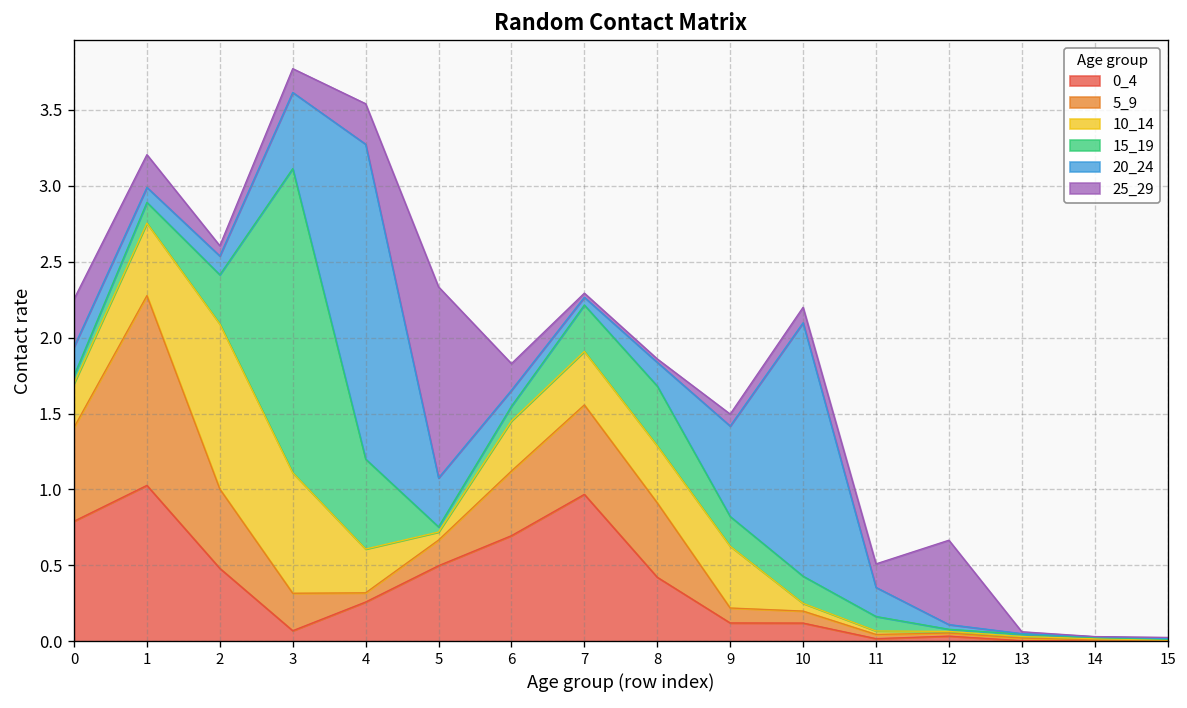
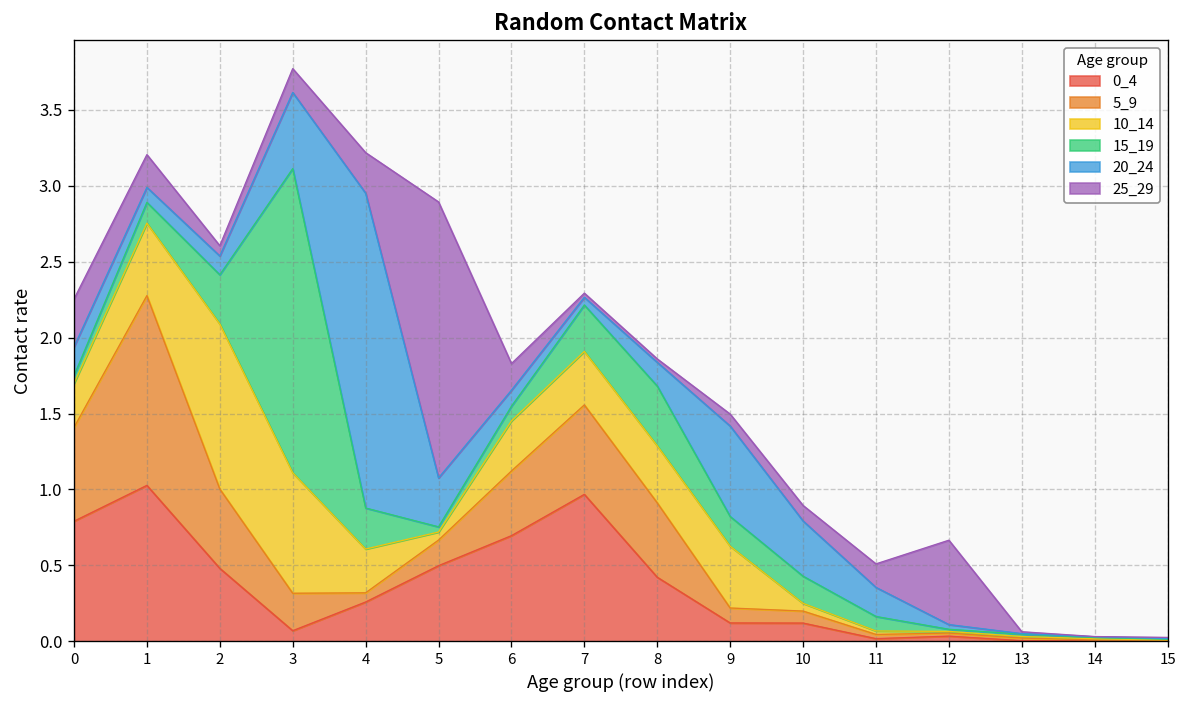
  {
    "10_14": {
      "0": 0.29,
      "1": 0.48,
      "2": 1.09,
      "3": 0.79,
      "4": 0.29,
      "5": 0.05,
      "6": 0.33,
      "7": 0.35,
      "8": 0.38,
      "9": 0.41,
      "10": 0.05,
      "11": 0.02
    },
    "15_19": {
      "0": 0.05,
      "1": 0.14,
      "2": 0.32,
      "3": 2.00,
-     "4": 0.59,
+     "4": 0.27,
      "5": 0.03,
      "6": 0.10,
      "7": 0.31,
      "8": 0.39,
      "9": 0.20,
      "10": 0.18,
      "11": 0.10
    },
    "20_24": {
      "0": 0.19,
      "1": 0.10,
      "2": 0.12,
      "3": 0.50,
      "4": 2.07,
      "5": 0.32,
      "6": 0.11,
      "7": 0.05,
      "8": 0.16,
      "9": 0.60,
-     "10": 1.67,
+     "10": 0.36,
      "11": 0.19,
      "12": 0.03
    },
    "25_29": {
      "0": 0.31,
      "1": 0.22,
      "2": 0.07,
      "3": 0.16,
      "4": 0.27,
-     "5": 1.26,
+     "5": 1.82,
      "6": 0.18,
      "7": 0.03,
      "8": 0.02,
      "9": 0.08,
      "10": 0.10,
      "11": 0.15,
      "12": 0.56
    }
  }
